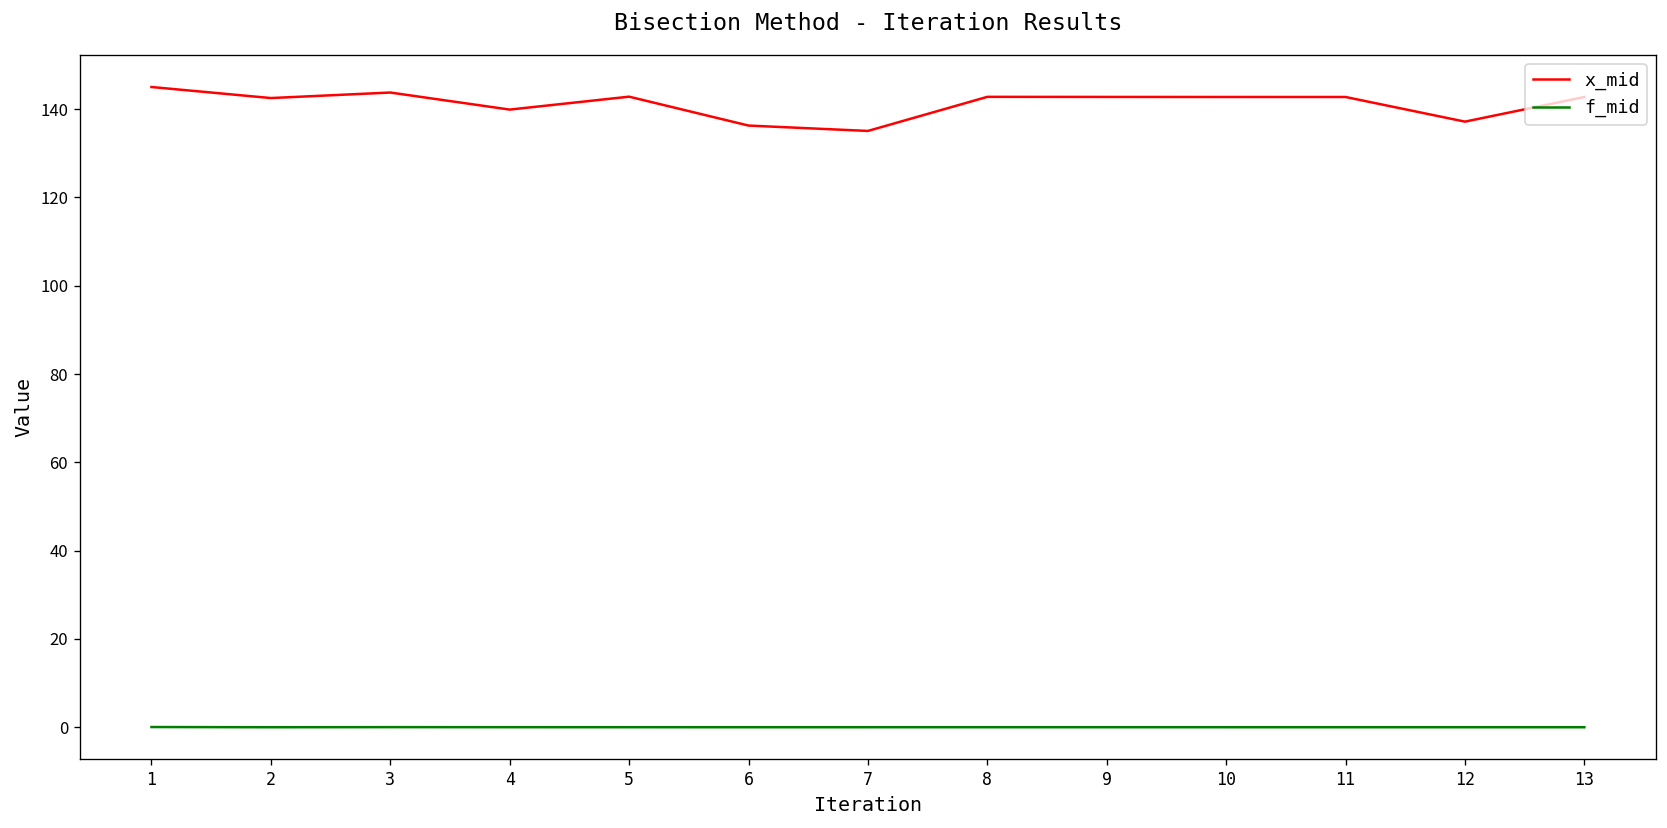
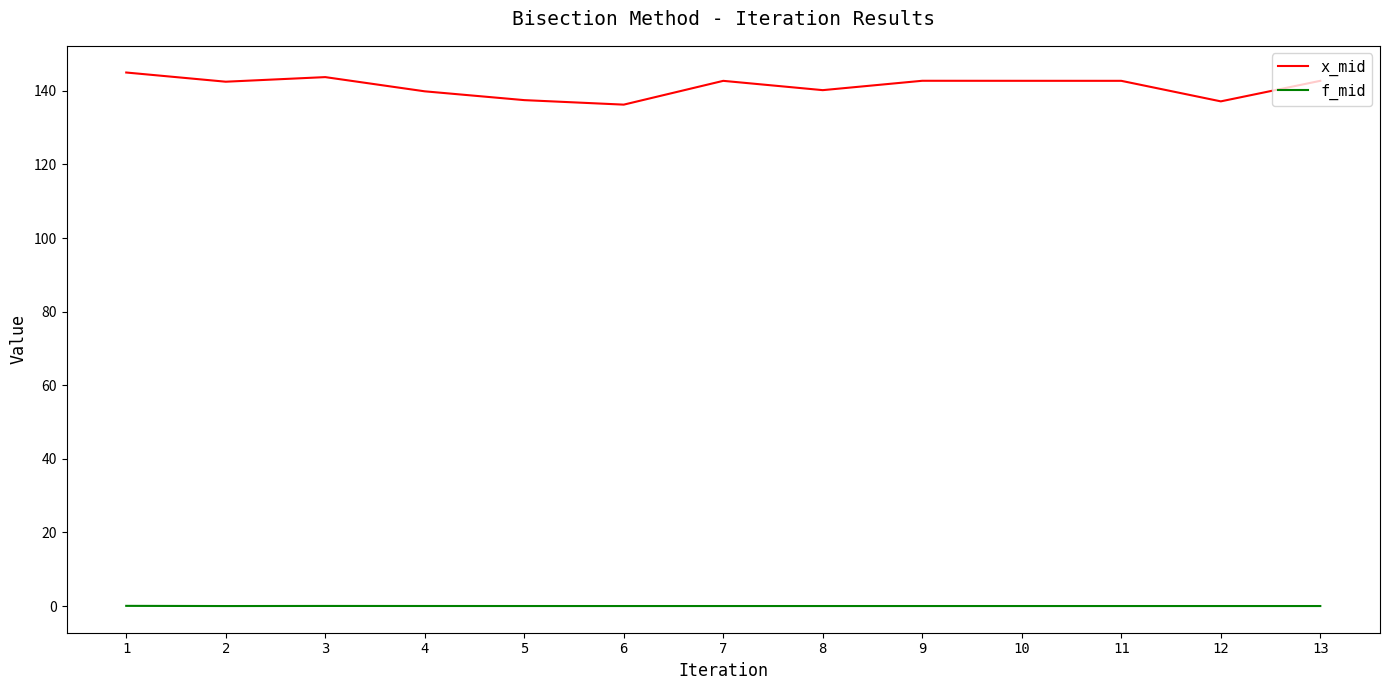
  {
    "x_mid": {
      "1": 145,
      "2": 143,
      "3": 144,
      "4": 140,
-     "5": 143,
+     "5": 137,
      "6": 136,
-     "7": 135,
-     "8": 143,
+     "7": 143,
+     "8": 140,
      "9": 143,
      "10": 143,
      "11": 143,
      "12": 137
    },
    "f_mid": {
      "1": 0,
      "2": 0,
      "3": 0,
      "4": 0,
      "5": 0,
      "6": 0,
      "7": 0,
      "8": 0,
      "9": 0,
      "10": 0,
      "11": 0,
      "12": 0,
      "13": 0
    }
  }
